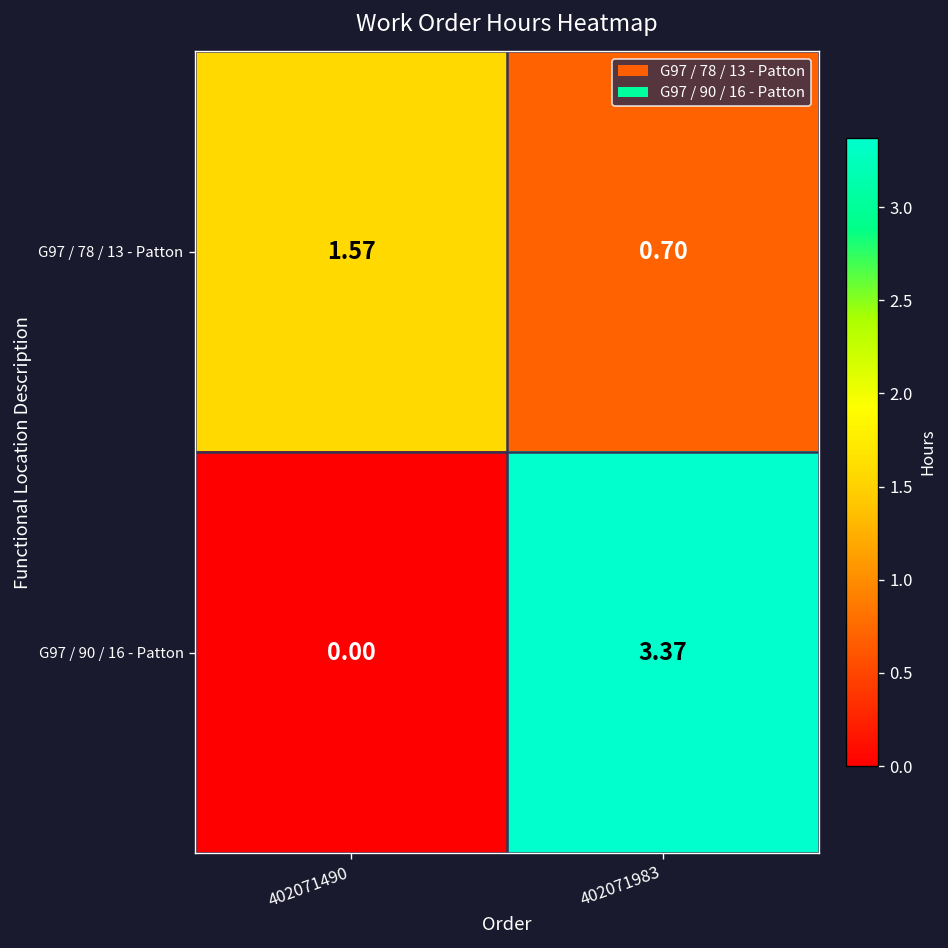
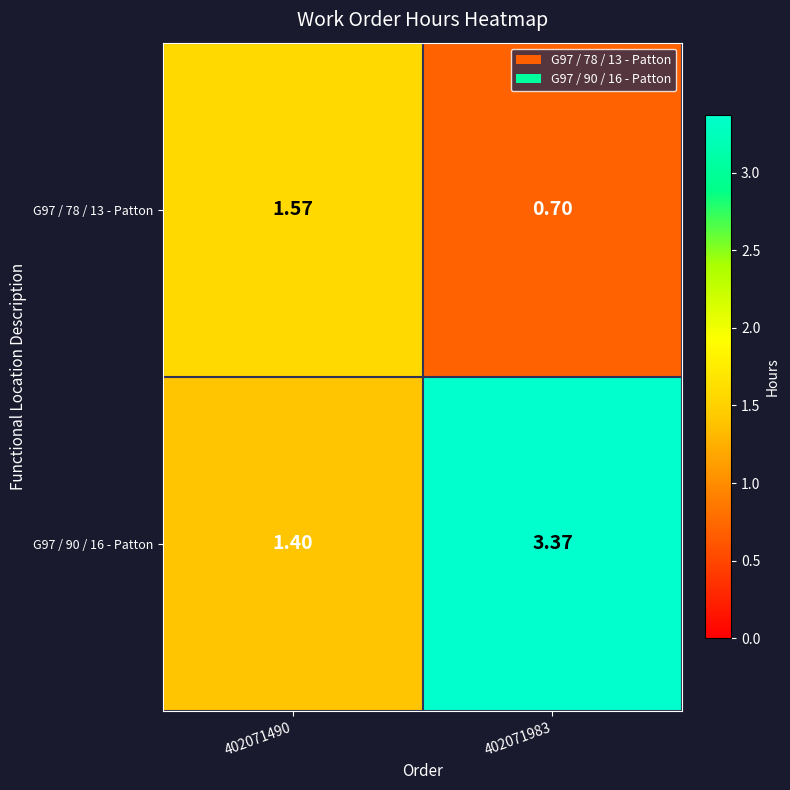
  {
    "G97 / 78 / 13 - Patton": {
      "402071490": 1.57,
      "402071983": 0.70
    },
    "G97 / 90 / 16 - Patton": {
-     "402071490": 0.00,
+     "402071490": 1.40,
      "402071983": 3.37
    }
  }
